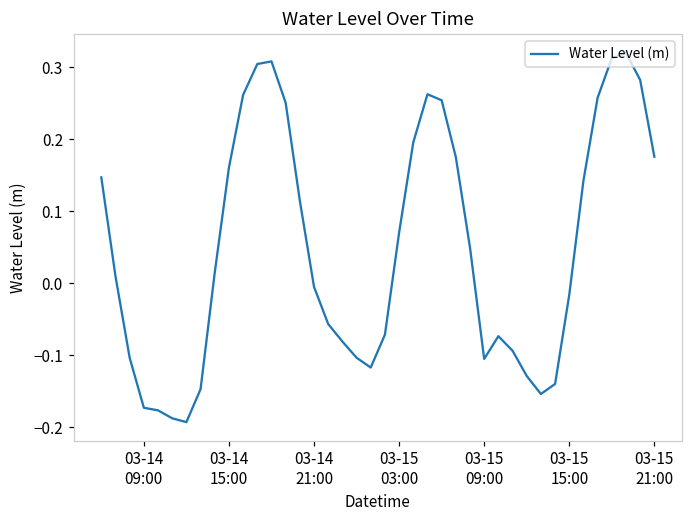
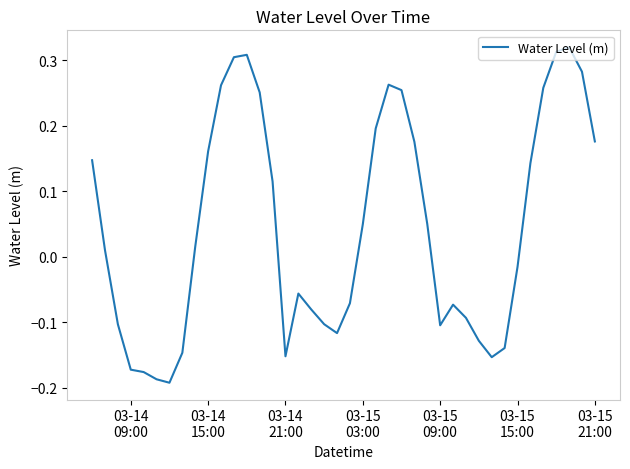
  {
    "03-14 09:00": -0.17,
    "03-14 15:00": 0.16,
-   "03-14 21:00": 0.00,
-   "03-15 03:00": 0.07,
+   "03-14 21:00": -0.15,
+   "03-15 03:00": 0.05,
    "03-15 09:00": -0.10,
    "03-15 15:00": -0.02,
    "03-15 21:00": 0.18
  }
